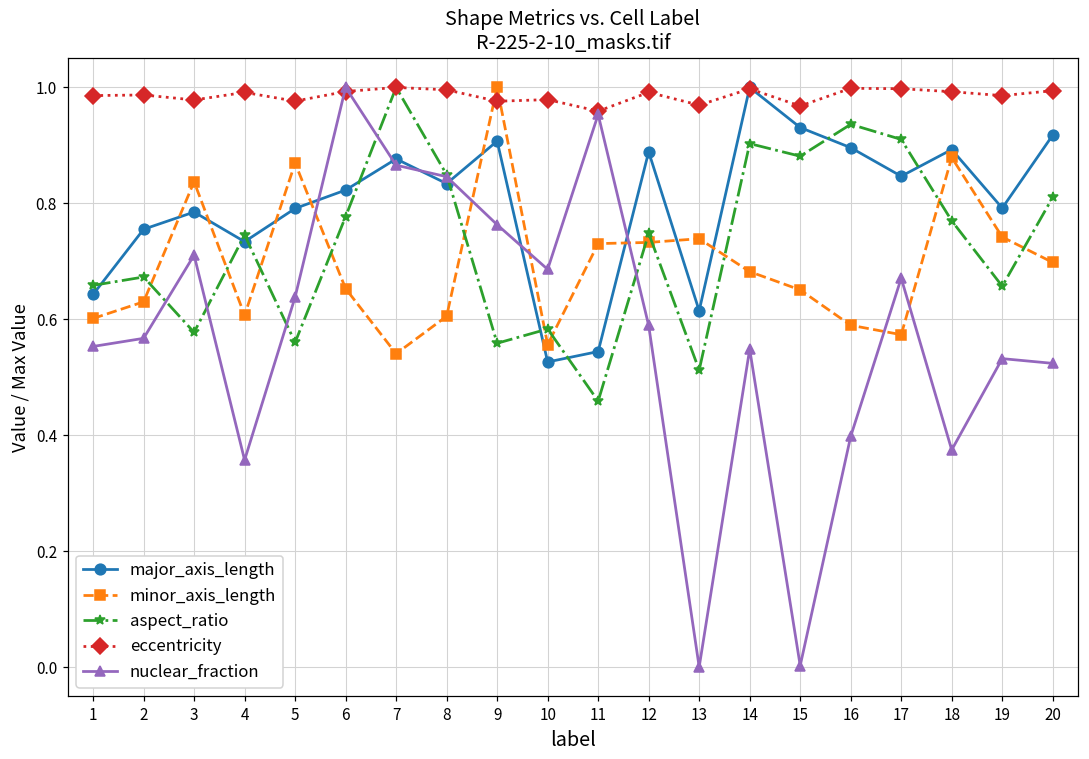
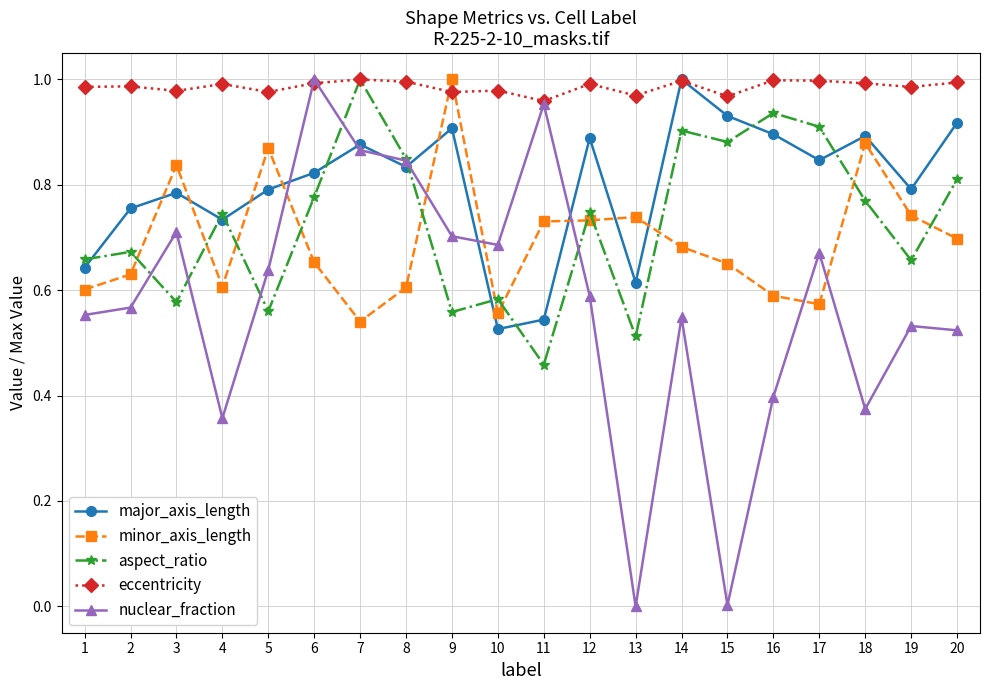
  {
    "major_axis_length": {
      "1": 0.64,
      "2": 0.76,
      "3": 0.78,
      "4": 0.73,
      "5": 0.79,
      "6": 0.82,
      "7": 0.88,
      "8": 0.83,
      "9": 0.91,
      "10": 0.53,
      "11": 0.54,
      "12": 0.89,
      "13": 0.61,
      "15": 0.93,
      "16": 0.90,
      "17": 0.85,
      "18": 0.89,
      "19": 0.79,
      "20": 0.92
    },
    "minor_axis_length": {
      "1": 0.60,
      "2": 0.63,
      "3": 0.84,
      "4": 0.61,
      "5": 0.87,
      "6": 0.65,
      "7": 0.54,
      "8": 0.61,
      "9": 1.00,
      "10": 0.56,
      "11": 0.73,
      "12": 0.73,
      "13": 0.74,
      "14": 0.68,
      "15": 0.65,
      "16": 0.59,
      "17": 0.57,
      "18": 0.88,
      "19": 0.74,
      "20": 0.70
    },
    "aspect_ratio": {
      "1": 0.66,
      "2": 0.67,
      "3": 0.58,
      "4": 0.75,
      "5": 0.56,
      "6": 0.78,
      "9": 0.56,
      "10": 0.58,
      "11": 0.46,
      "12": 0.75,
      "13": 0.51,
      "14": 0.90,
      "15": 0.88,
      "16": 0.94,
      "17": 0.91,
      "18": 0.77,
      "19": 0.66,
      "20": 0.81
    },
    "eccentricity": {
      "1": 0.99,
      "2": 0.99,
      "3": 0.98,
      "4": 0.99,
      "5": 0.98,
      "6": 0.99,
      "8": 1.00,
      "9": 0.98,
      "10": 0.98,
      "11": 0.96,
      "12": 0.99,
      "13": 0.97,
      "15": 0.97,
      "16": 1.00,
      "17": 1.00,
      "18": 0.99,
      "19": 0.99,
      "20": 0.99
    },
    "nuclear_fraction": {
      "1": 0.55,
      "2": 0.57,
      "3": 0.71,
      "4": 0.36,
      "5": 0.64,
      "6": 1.00,
      "7": 0.87,
-     "9": 0.76,
+     "9": 0.70,
      "10": 0.69,
      "11": 0.95,
      "12": 0.59,
      "13": 0.00,
      "14": 0.55,
      "15": 0.00,
      "16": 0.40,
      "17": 0.67,
      "18": 0.37,
      "19": 0.53,
      "20": 0.52
    }
  }
